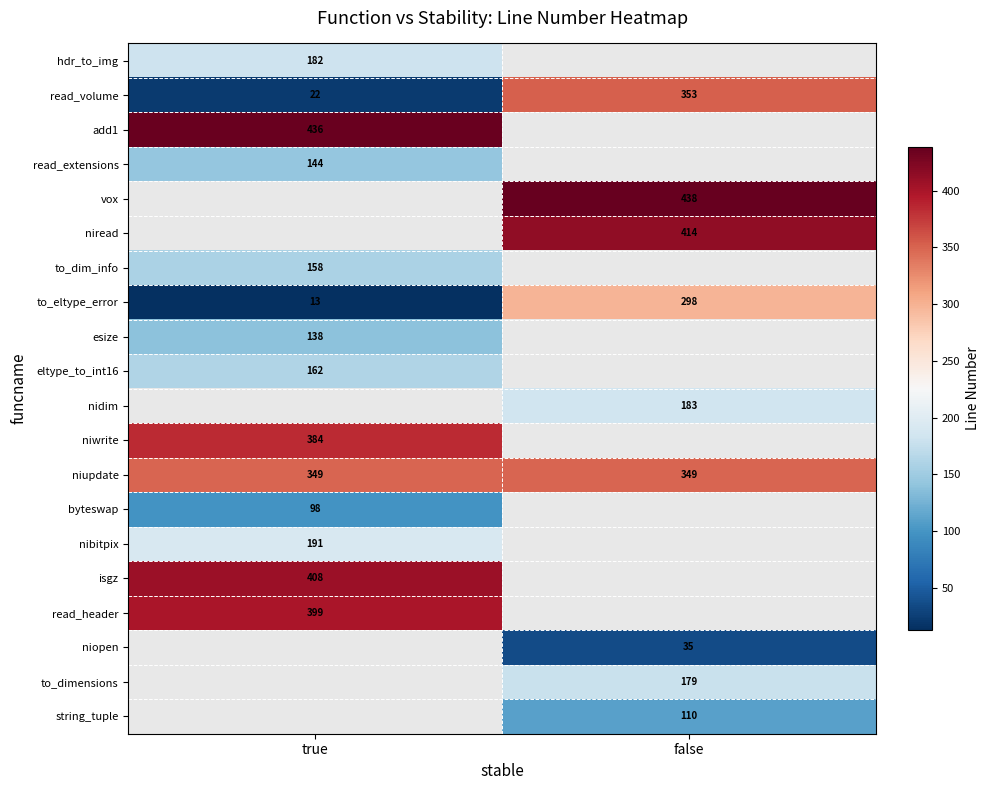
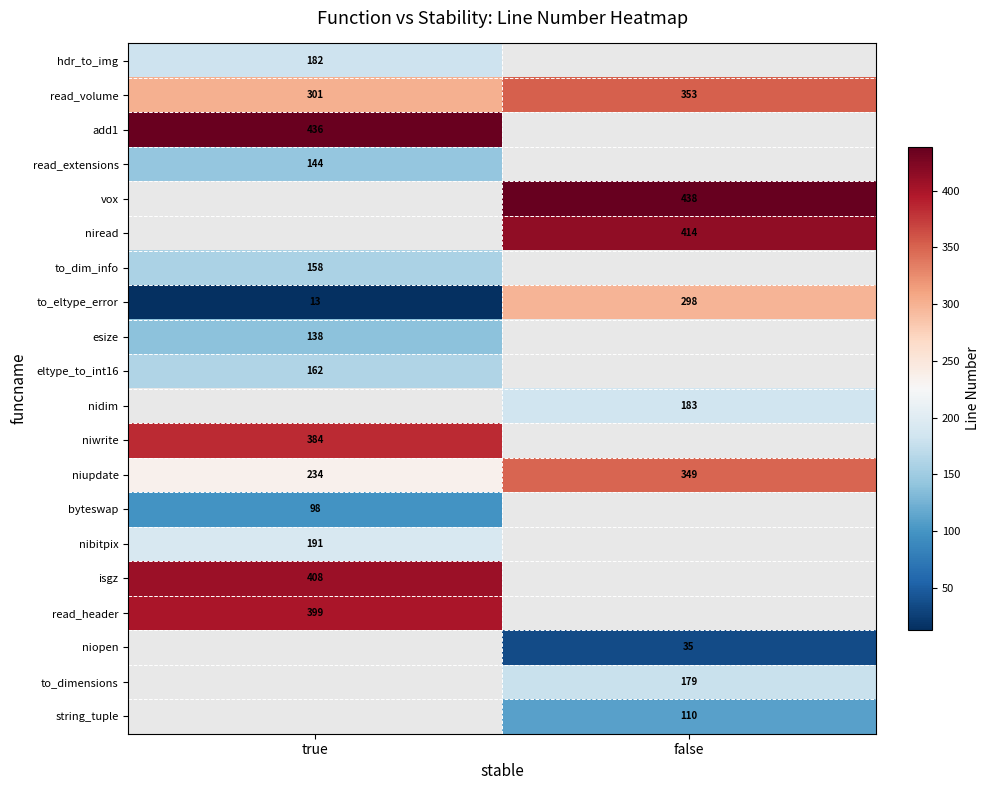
  {
    "hdr_to_img": {
      "true": 182
    },
    "read_volume": {
-     "true": 22,
+     "true": 301,
      "false": 353
    },
    "add1": {
      "true": 436
    },
    "read_extensions": {
      "true": 144
    },
    "vox": {
      "false": 438
    },
    "niread": {
      "false": 414
    },
    "to_dim_info": {
      "true": 158
    },
    "to_eltype_error": {
      "true": 13,
      "false": 298
    },
    "esize": {
      "true": 138
    },
    "eltype_to_int16": {
      "true": 162
    },
    "nidim": {
      "false": 183
    },
    "niwrite": {
      "true": 384
    },
    "niupdate": {
-     "true": 349,
+     "true": 234,
      "false": 349
    },
    "byteswap": {
      "true": 98
    },
    "nibitpix": {
      "true": 191
    },
    "isgz": {
      "true": 408
    },
    "read_header": {
      "true": 399
    },
    "niopen": {
      "false": 35
    },
    "to_dimensions": {
      "false": 179
    },
    "string_tuple": {
      "false": 110
    }
  }
